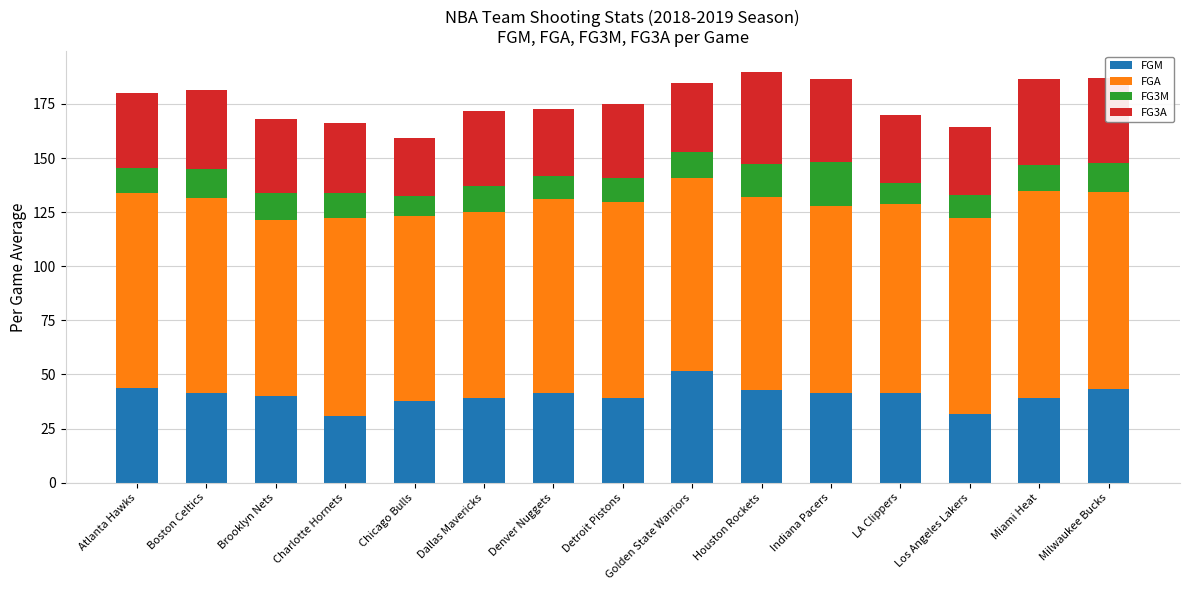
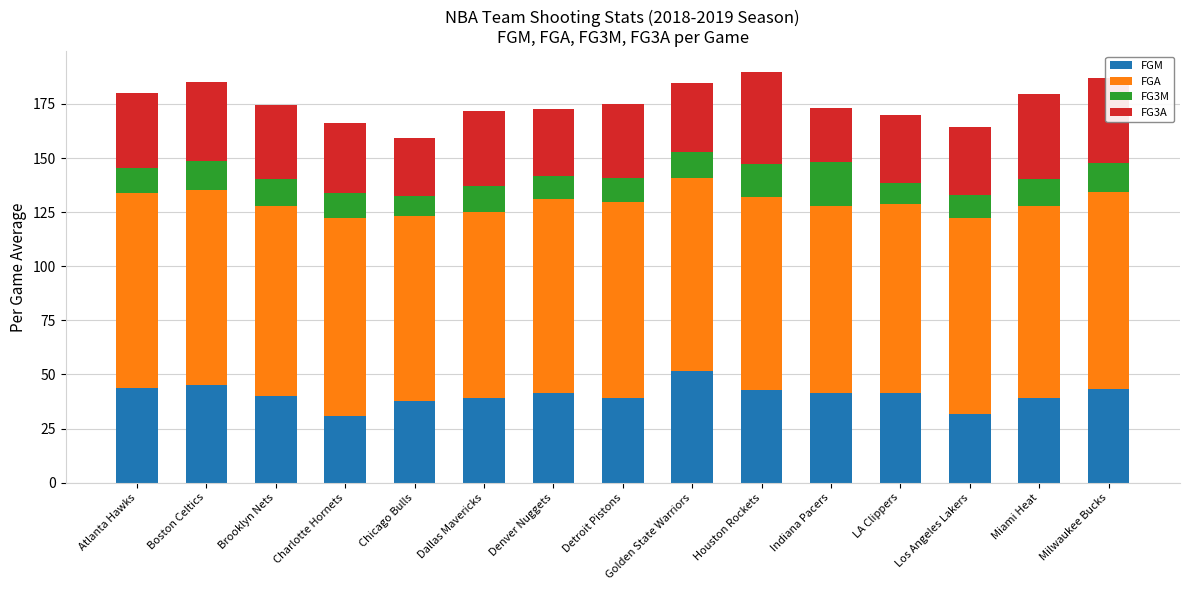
  {
    "FGM": {
      "Atlanta Hawks": 44,
-     "Boston Celtics": 41,
+     "Boston Celtics": 45,
      "Brooklyn Nets": 40,
      "Charlotte Hornets": 31,
      "Chicago Bulls": 38,
      "Dallas Mavericks": 39,
      "Denver Nuggets": 42,
      "Detroit Pistons": 39,
      "Golden State Warriors": 52,
      "Houston Rockets": 43,
      "Indiana Pacers": 41,
      "LA Clippers": 42,
      "Los Angeles Lakers": 32,
      "Miami Heat": 39,
      "Milwaukee Bucks": 43
    },
    "FGA": {
      "Atlanta Hawks": 90,
      "Boston Celtics": 90,
-     "Brooklyn Nets": 82,
+     "Brooklyn Nets": 88,
      "Charlotte Hornets": 91,
      "Chicago Bulls": 85,
      "Dallas Mavericks": 86,
      "Denver Nuggets": 89,
      "Detroit Pistons": 90,
      "Golden State Warriors": 89,
      "Houston Rockets": 89,
      "Indiana Pacers": 86,
      "LA Clippers": 87,
      "Los Angeles Lakers": 90,
-     "Miami Heat": 96,
+     "Miami Heat": 89,
      "Milwaukee Bucks": 91
    },
    "FG3M": {
      "Atlanta Hawks": 12,
      "Boston Celtics": 13,
      "Brooklyn Nets": 13,
      "Charlotte Hornets": 12,
      "Chicago Bulls": 9,
      "Dallas Mavericks": 12,
      "Denver Nuggets": 11,
      "Detroit Pistons": 11,
      "Golden State Warriors": 12,
      "Houston Rockets": 15,
      "Indiana Pacers": 21,
      "LA Clippers": 10,
      "Los Angeles Lakers": 11,
      "Miami Heat": 12,
      "Milwaukee Bucks": 14
    },
    "FG3A": {
      "Atlanta Hawks": 35,
      "Boston Celtics": 37,
      "Brooklyn Nets": 34,
      "Charlotte Hornets": 33,
      "Chicago Bulls": 27,
      "Dallas Mavericks": 35,
      "Denver Nuggets": 31,
      "Detroit Pistons": 34,
      "Golden State Warriors": 32,
      "Houston Rockets": 43,
-     "Indiana Pacers": 38,
+     "Indiana Pacers": 25,
      "LA Clippers": 32,
      "Los Angeles Lakers": 31,
      "Miami Heat": 39
    }
  }
